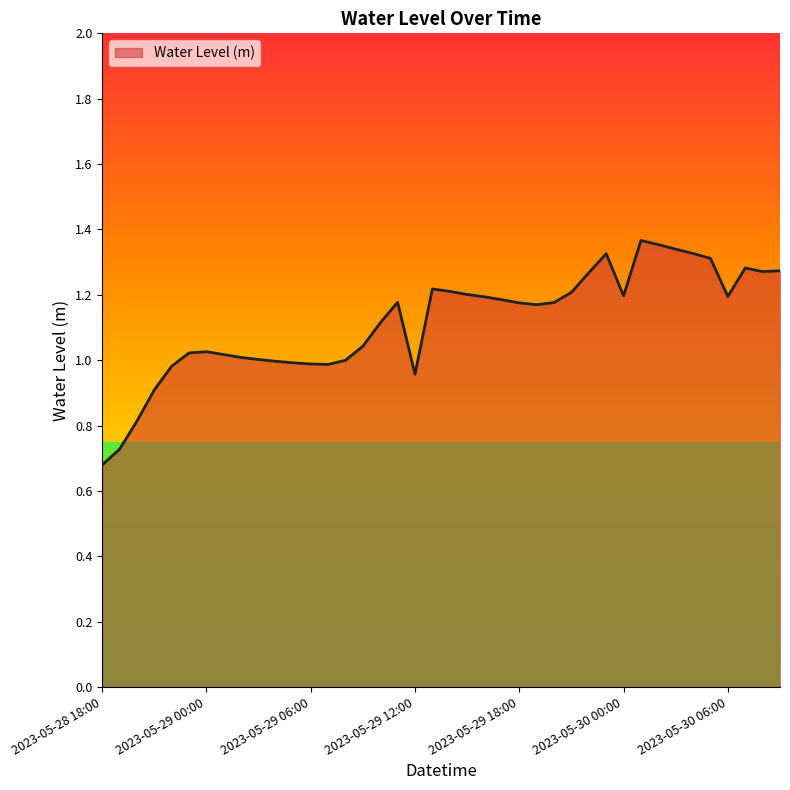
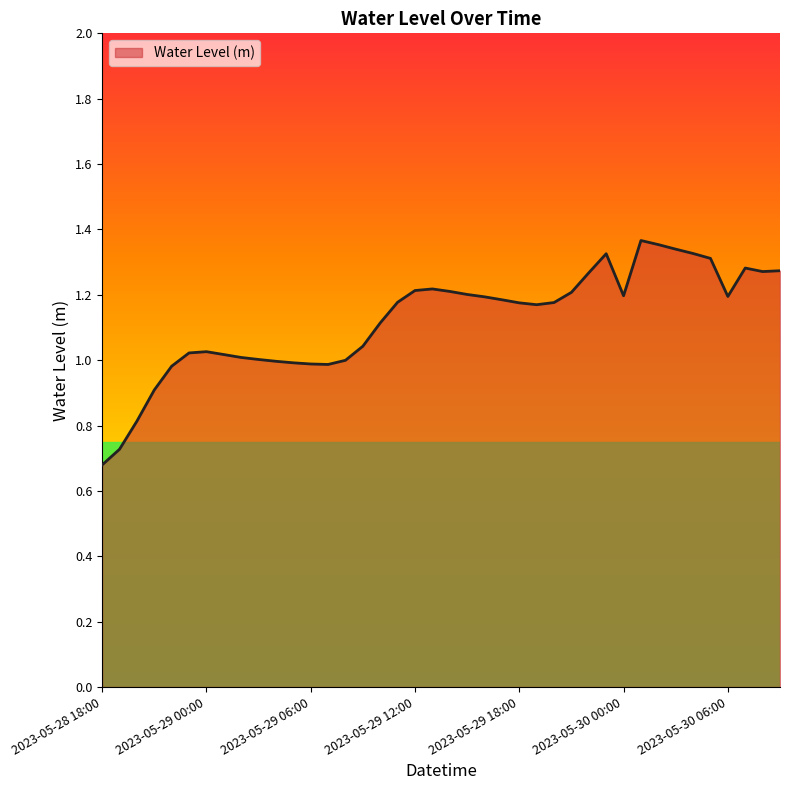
  {
    "2023-05-29 00:00": 1.03,
    "2023-05-29 06:00": 0.99,
-   "2023-05-29 12:00": 0.96,
+   "2023-05-29 12:00": 1.21,
    "2023-05-29 18:00": 1.18,
    "2023-05-30 00:00": 1.20,
    "2023-05-30 06:00": 1.19
  }
